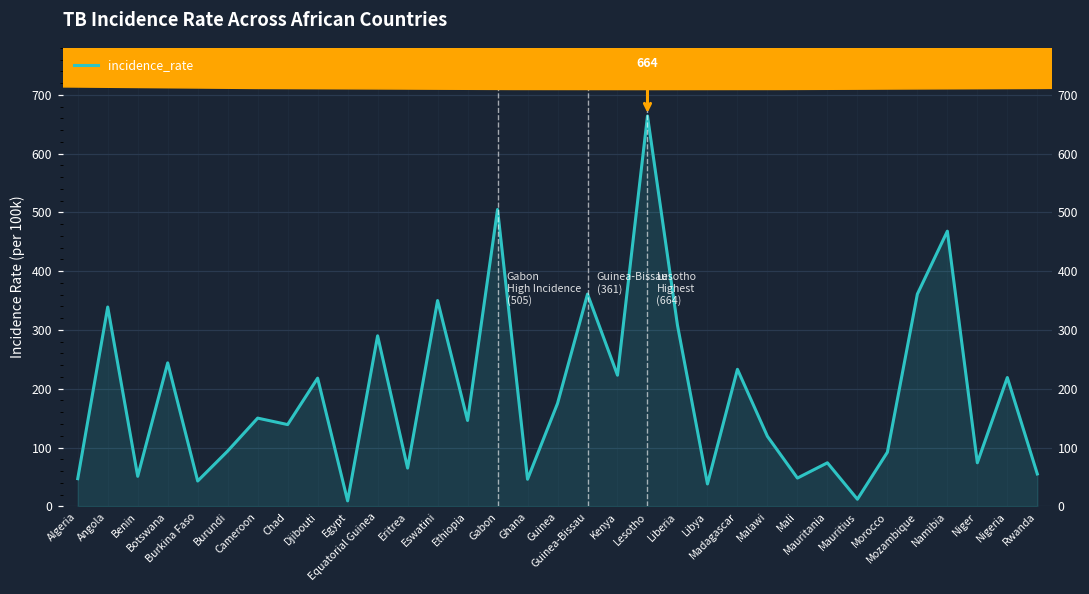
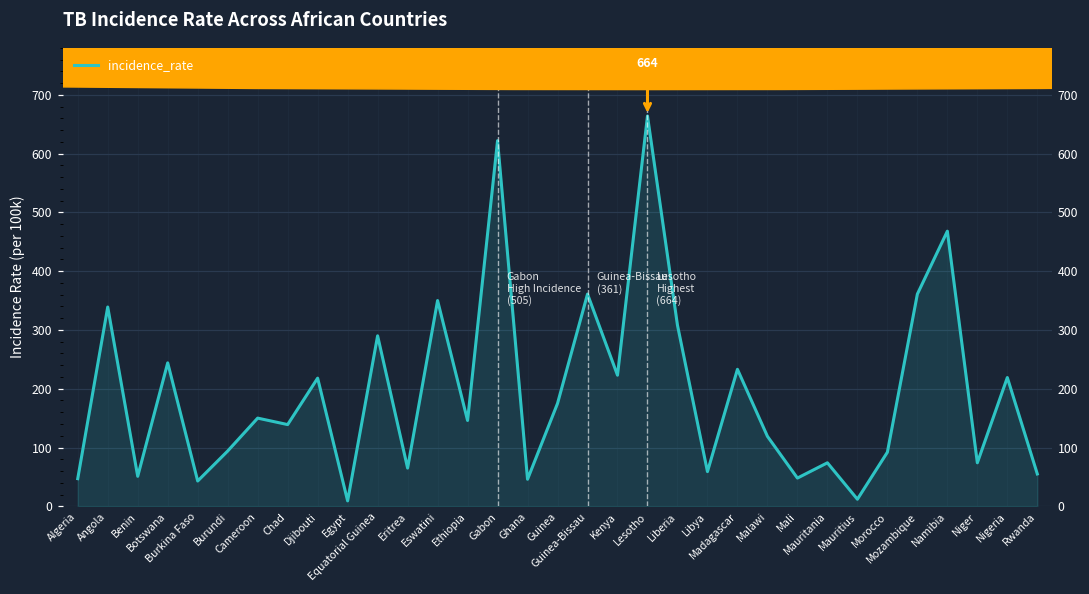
  {
    "Algeria": 50,
    "Angola": 340,
    "Benin": 50,
    "Botswana": 240,
    "Burkina Faso": 40,
    "Burundi": 90,
    "Cameroon": 150,
    "Chad": 140,
    "Djibouti": 220,
    "Egypt": 10,
    "Equatorial Guinea": 290,
    "Eritrea": 70,
    "Eswatini": 350,
    "Ethiopia": 150,
-   "Gabon": 510,
+   "Gabon": 620,
    "Ghana": 50,
    "Guinea": 180,
    "Kenya": 220,
    "Lesotho": 660,
-   "Libya": 40,
+   "Libya": 60,
    "Madagascar": 230,
    "Malawi": 120,
    "Mali": 50,
    "Mauritania": 70,
    "Mauritius": 10,
    "Morocco": 90,
    "Mozambique": 360,
    "Namibia": 470,
    "Niger": 70,
    "Nigeria": 220,
    "Rwanda": 60
  }
